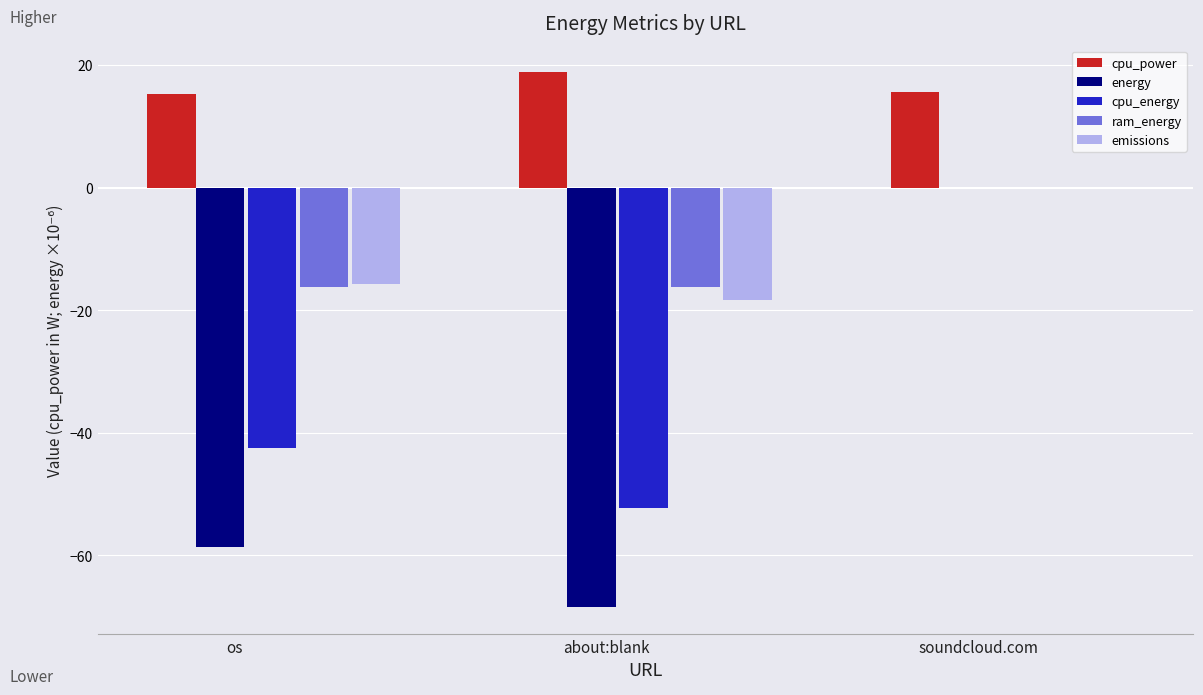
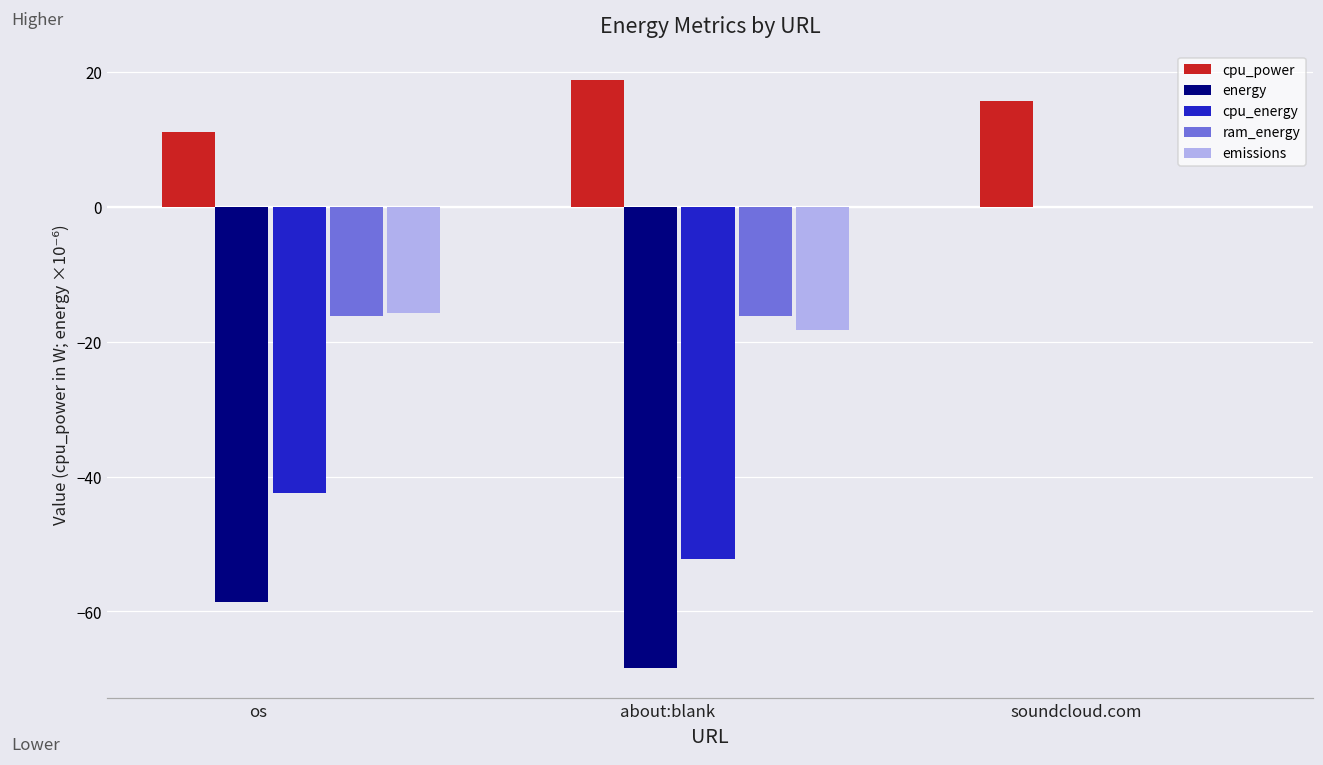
  {
    "cpu_power": {
-     "os": 15,
+     "os": 11,
      "about:blank": 19,
      "soundcloud.com": 16
    },
    "energy": {
      "os": -59,
      "about:blank": -68,
      "soundcloud.com": 0
    },
    "cpu_energy": {
      "os": -42,
      "about:blank": -52,
      "soundcloud.com": 0
    },
    "ram_energy": {
      "os": -16,
      "about:blank": -16,
      "soundcloud.com": 0
    },
    "emissions": {
      "os": -16,
      "about:blank": -18,
      "soundcloud.com": 0
    }
  }
